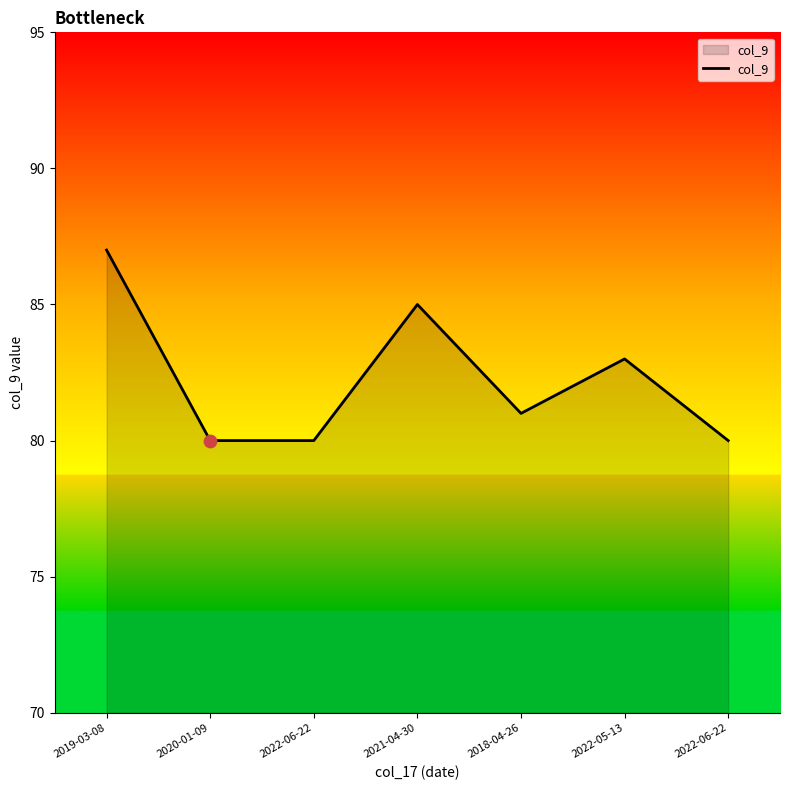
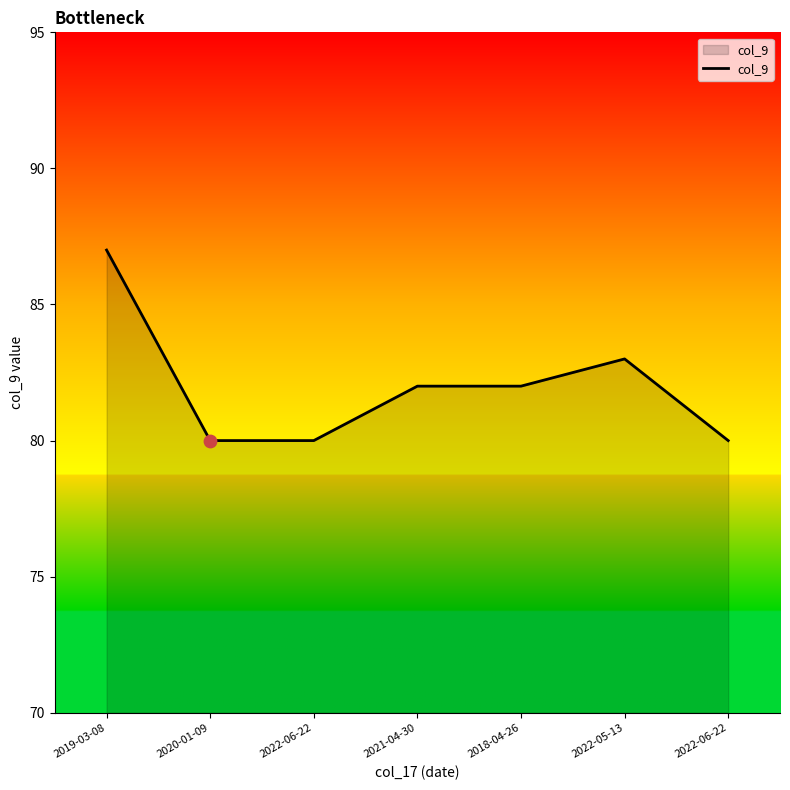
  {
    "col_9": {
      "2019-03-08": 87,
-     "2021-04-30": 85,
-     "2018-04-26": 81,
+     "2021-04-30": 82,
+     "2018-04-26": 82,
      "2022-05-13": 83
    }
  }
